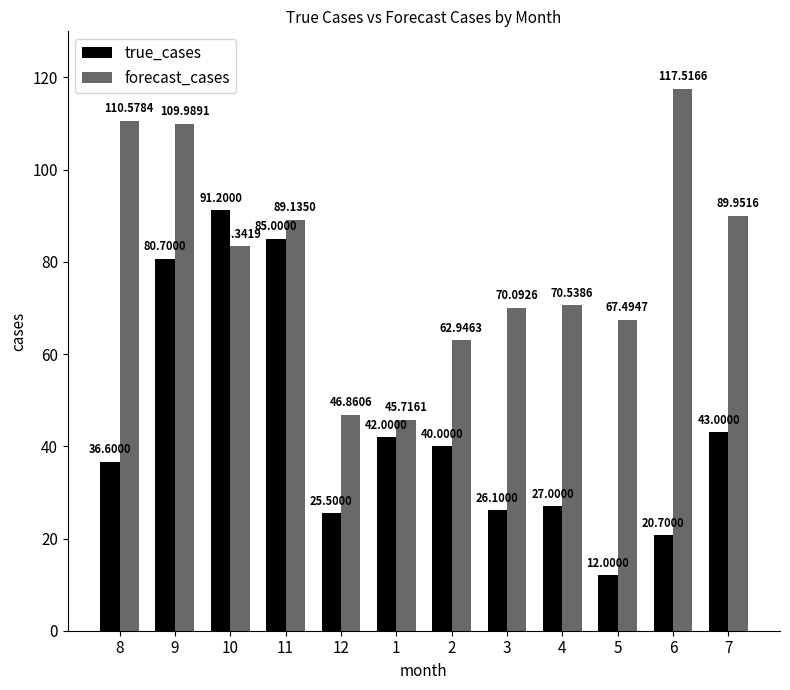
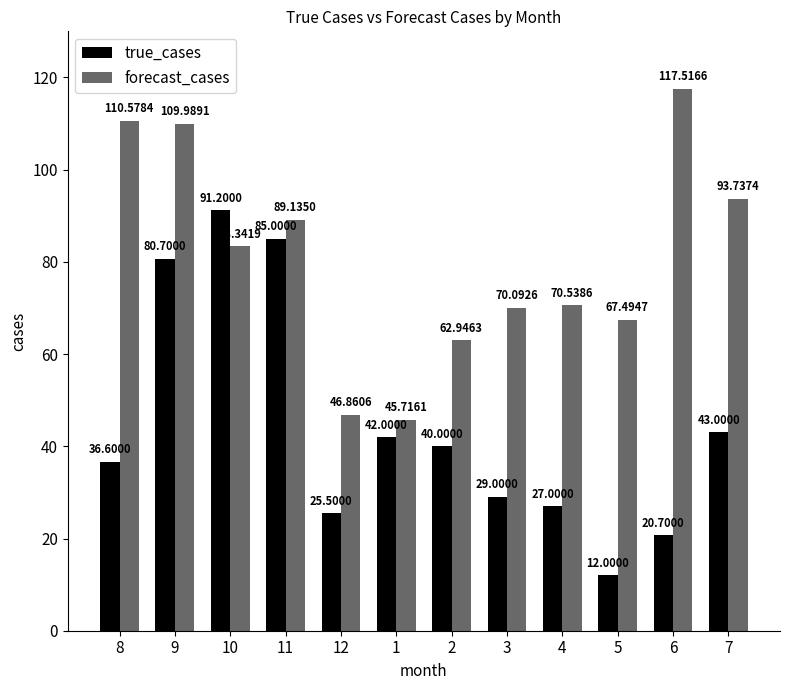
  {
    "true_cases": {
      "8": 36.6000,
      "9": 80.7000,
      "10": 91.2000,
      "11": 85.0000,
      "12": 25.5000,
      "1": 42.0000,
      "2": 40.0000,
-     "3": 26.1000,
+     "3": 29.0000,
      "4": 27.0000,
      "5": 12.0000,
      "6": 20.7000,
      "7": 43.0000
    },
    "forecast_cases": {
      "8": 110.5784,
      "9": 109.9891,
      "10": 83.3419,
      "11": 89.1350,
      "12": 46.8606,
      "1": 45.7161,
      "2": 62.9463,
      "3": 70.0926,
      "4": 70.5386,
      "5": 67.4947,
      "6": 117.5166,
-     "7": 89.9516
+     "7": 93.7374
    }
  }
